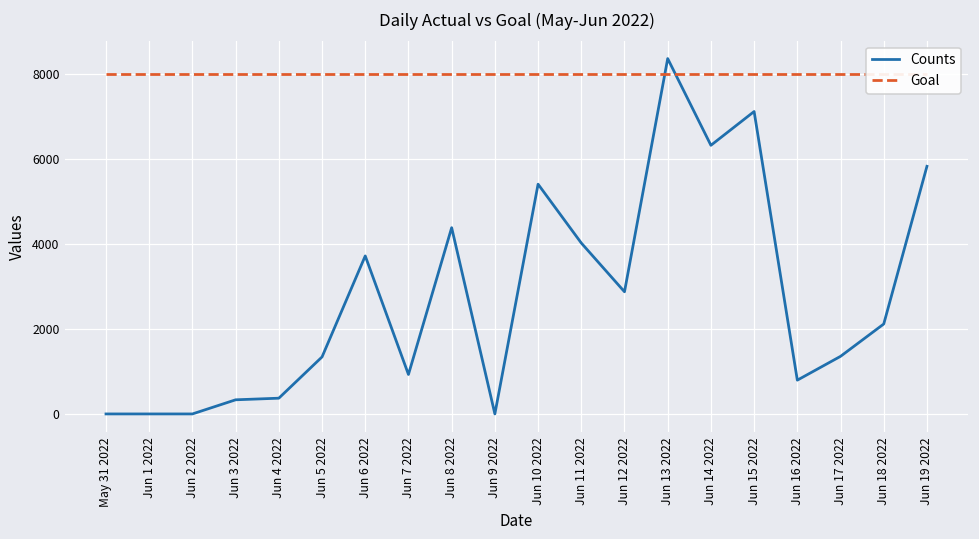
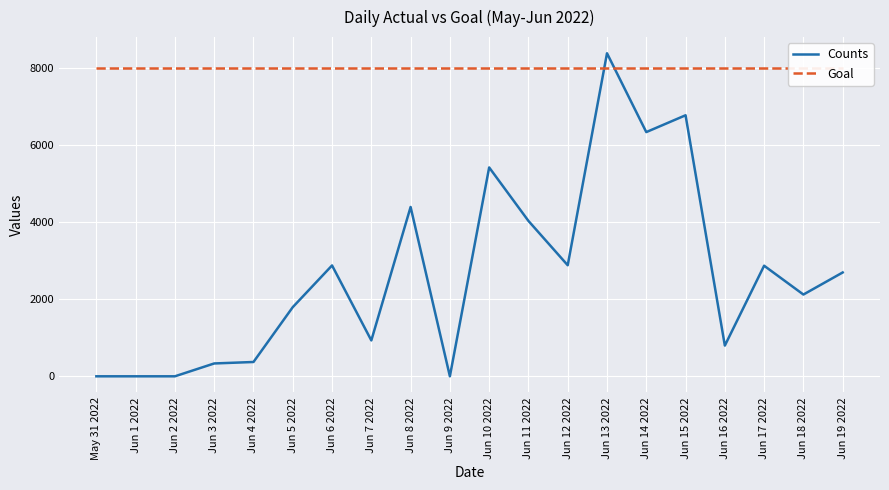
  {
    "Counts": {
      "May 31 2022": 0,
      "Jun 1 2022": 0,
      "Jun 2 2022": 0,
      "Jun 3 2022": 300,
      "Jun 4 2022": 400,
-     "Jun 5 2022": 1300,
-     "Jun 6 2022": 3700,
+     "Jun 5 2022": 1800,
+     "Jun 6 2022": 2900,
      "Jun 7 2022": 900,
      "Jun 8 2022": 4400,
      "Jun 9 2022": 0,
      "Jun 10 2022": 5400,
      "Jun 11 2022": 4000,
      "Jun 12 2022": 2900,
      "Jun 13 2022": 8400,
      "Jun 14 2022": 6300,
-     "Jun 15 2022": 7100,
+     "Jun 15 2022": 6800,
      "Jun 16 2022": 800,
-     "Jun 17 2022": 1400,
+     "Jun 17 2022": 2900,
      "Jun 18 2022": 2100,
-     "Jun 19 2022": 5800
+     "Jun 19 2022": 2700
    },
    "Goal": {
      "May 31 2022": 8000,
      "Jun 1 2022": 8000,
      "Jun 2 2022": 8000,
      "Jun 3 2022": 8000,
      "Jun 4 2022": 8000,
      "Jun 5 2022": 8000,
      "Jun 6 2022": 8000,
      "Jun 7 2022": 8000,
      "Jun 8 2022": 8000,
      "Jun 9 2022": 8000,
      "Jun 10 2022": 8000,
      "Jun 11 2022": 8000,
      "Jun 12 2022": 8000,
      "Jun 13 2022": 8000,
      "Jun 14 2022": 8000,
      "Jun 15 2022": 8000,
      "Jun 16 2022": 8000,
      "Jun 17 2022": 8000
    }
  }
